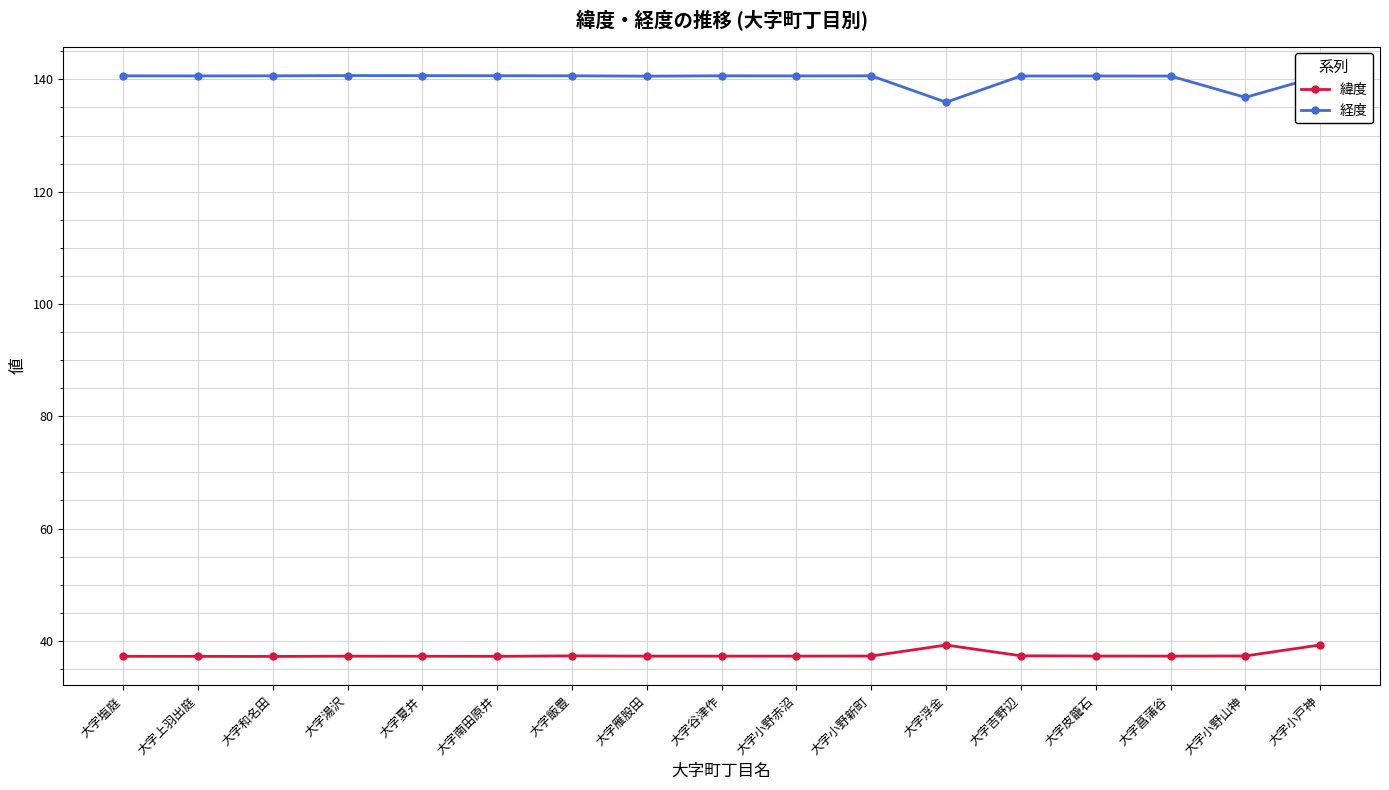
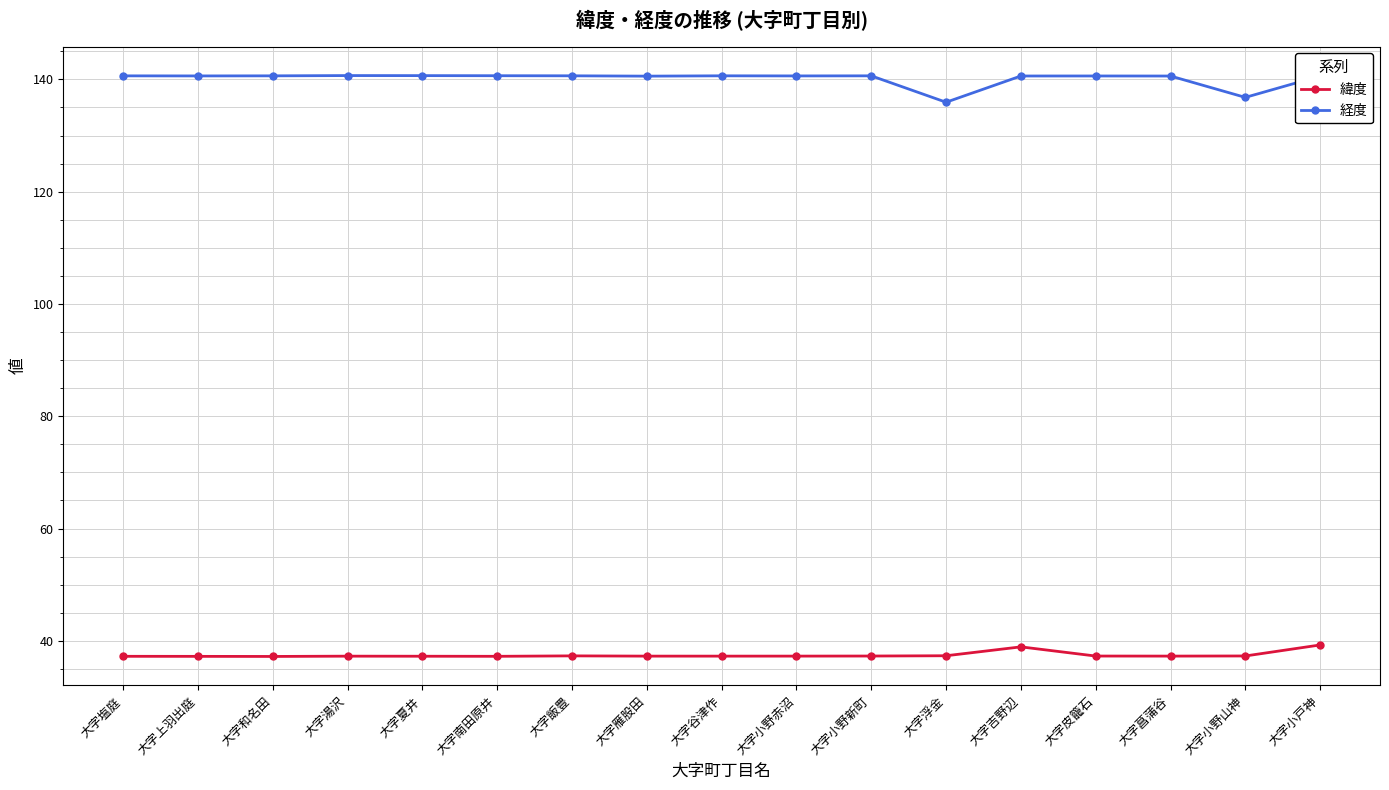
  {
    "緯度": {
      "大字塩庭": 37,
      "大字上羽出庭": 37,
      "大字和名田": 37,
      "大字湯沢": 37,
      "大字夏井": 37,
      "大字南田原井": 37,
      "大字飯豊": 37,
      "大字雁股田": 37,
      "大字谷津作": 37,
      "大字小野赤沼": 37,
      "大字小野新町": 37,
-     "大字浮金": 39,
-     "大字吉野辺": 37,
+     "大字浮金": 37,
+     "大字吉野辺": 39,
      "大字皮籠石": 37,
      "大字菖蒲谷": 37,
      "大字小野山神": 37,
      "大字小戸神": 39
    },
    "経度": {
      "大字塩庭": 141,
      "大字上羽出庭": 141,
      "大字和名田": 141,
      "大字湯沢": 141,
      "大字夏井": 141,
      "大字南田原井": 141,
      "大字飯豊": 141,
      "大字雁股田": 141,
      "大字谷津作": 141,
      "大字小野赤沼": 141,
      "大字小野新町": 141,
      "大字浮金": 136,
      "大字吉野辺": 141,
      "大字皮籠石": 141,
      "大字菖蒲谷": 141,
      "大字小野山神": 137
    }
  }
